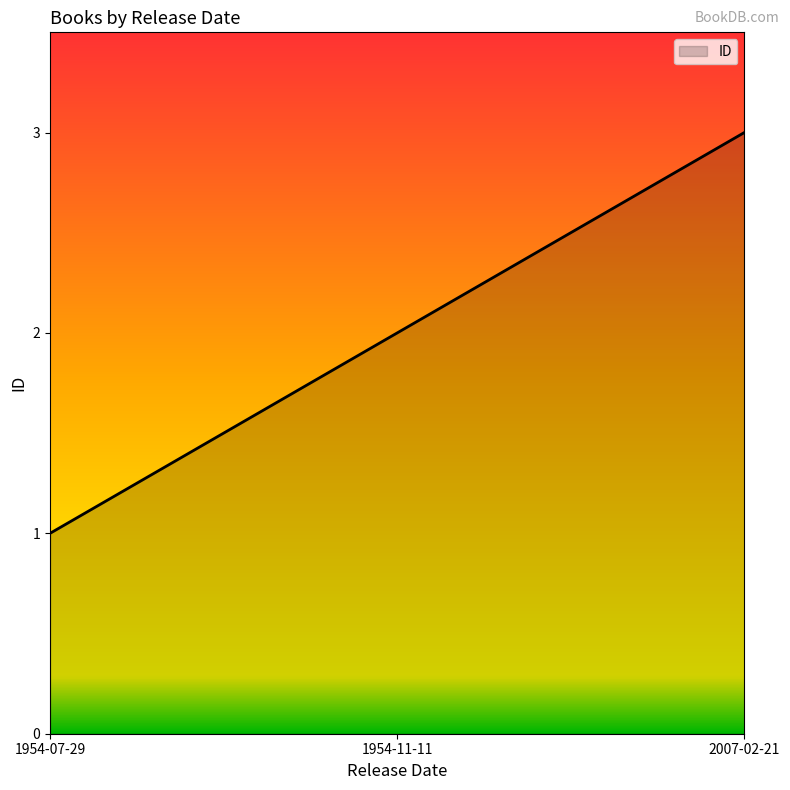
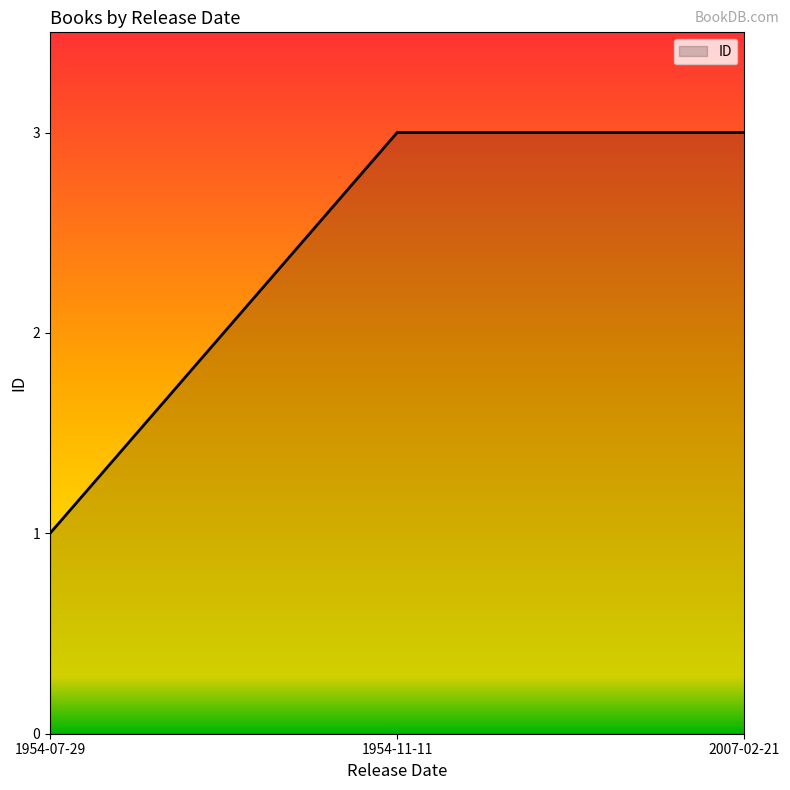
  {
    "1954-07-29": 1,
-   "1954-11-11": 2,
+   "1954-11-11": 3,
    "2007-02-21": 3
  }
